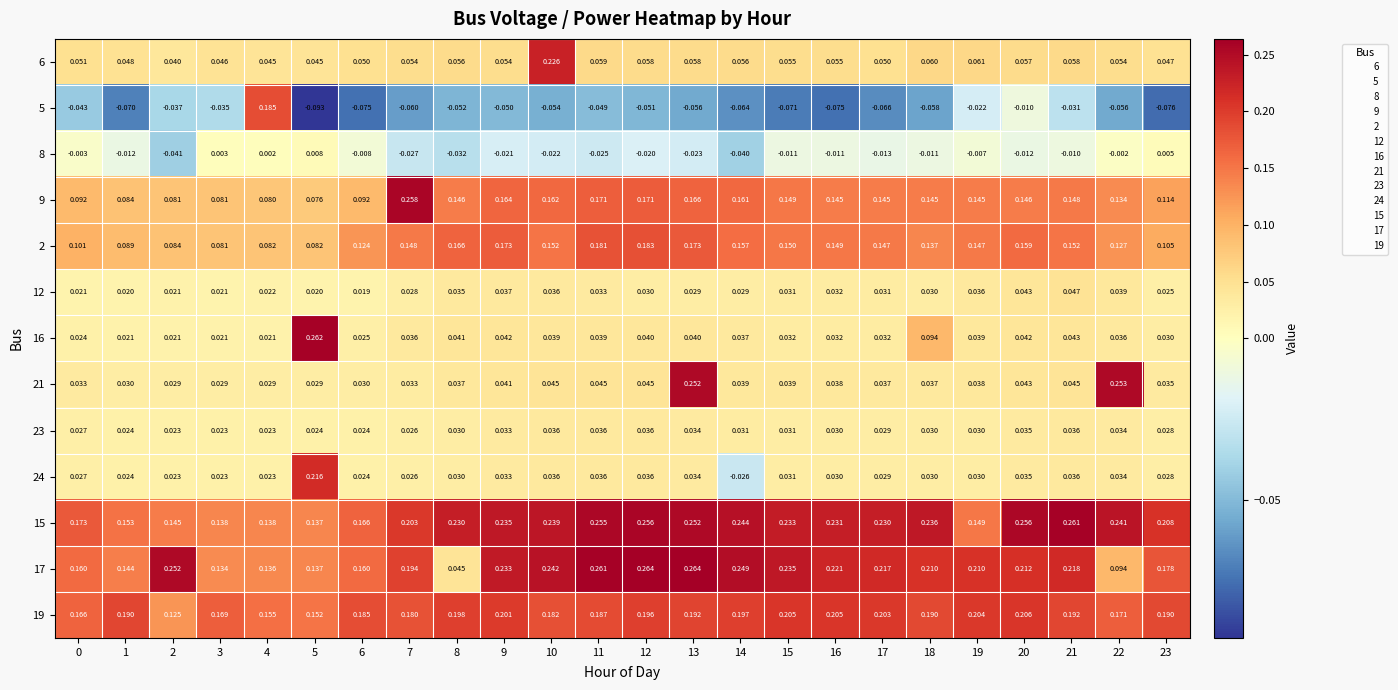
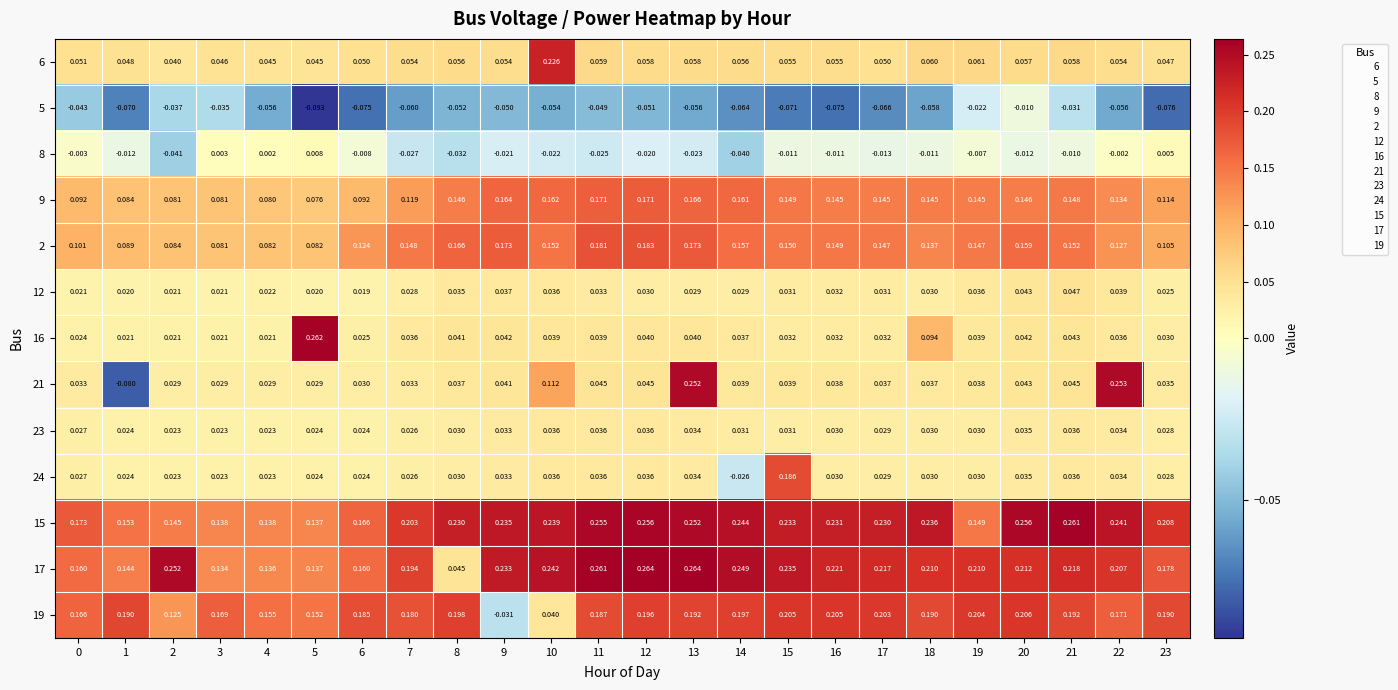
  {
    "5": {
      "0": -0.043,
      "1": -0.070,
      "2": -0.037,
      "3": -0.035,
-     "4": 0.185,
+     "4": -0.056,
      "5": -0.093,
      "6": -0.075,
      "7": -0.060,
      "8": -0.052,
      "9": -0.050,
      "10": -0.054,
      "11": -0.049,
      "12": -0.051,
      "13": -0.056,
      "14": -0.064,
      "15": -0.071,
      "16": -0.075,
      "17": -0.066,
      "18": -0.058,
      "19": -0.022,
      "20": -0.010,
      "21": -0.031,
      "22": -0.056,
      "23": -0.076
    },
    "9": {
      "0": 0.092,
      "1": 0.084,
      "2": 0.081,
      "3": 0.081,
      "4": 0.080,
      "5": 0.076,
      "6": 0.092,
-     "7": 0.258,
+     "7": 0.119,
      "8": 0.146,
      "9": 0.164,
      "10": 0.162,
      "11": 0.171,
      "12": 0.171,
      "13": 0.166,
      "14": 0.161,
      "15": 0.149,
      "16": 0.145,
      "17": 0.145,
      "18": 0.145,
      "19": 0.145,
      "20": 0.146,
      "21": 0.148,
      "22": 0.134,
      "23": 0.114
    },
    "21": {
      "0": 0.033,
-     "1": 0.030,
+     "1": -0.080,
      "2": 0.029,
      "3": 0.029,
      "4": 0.029,
      "5": 0.029,
      "6": 0.030,
      "7": 0.033,
      "8": 0.037,
      "9": 0.041,
-     "10": 0.045,
+     "10": 0.112,
      "11": 0.045,
      "12": 0.045,
      "13": 0.252,
      "14": 0.039,
      "15": 0.039,
      "16": 0.038,
      "17": 0.037,
      "18": 0.037,
      "19": 0.038,
      "20": 0.043,
      "21": 0.045,
      "22": 0.253,
      "23": 0.035
    },
    "24": {
      "0": 0.027,
      "1": 0.024,
      "2": 0.023,
      "3": 0.023,
      "4": 0.023,
-     "5": 0.216,
+     "5": 0.024,
      "6": 0.024,
      "7": 0.026,
      "8": 0.030,
      "9": 0.033,
      "10": 0.036,
      "11": 0.036,
      "12": 0.036,
      "13": 0.034,
      "14": -0.026,
-     "15": 0.031,
+     "15": 0.186,
      "16": 0.030,
      "17": 0.029,
      "18": 0.030,
      "19": 0.030,
      "20": 0.035,
      "21": 0.036,
      "22": 0.034,
      "23": 0.028
    },
    "17": {
      "0": 0.160,
      "1": 0.144,
      "2": 0.252,
      "3": 0.134,
      "4": 0.136,
      "5": 0.137,
      "6": 0.160,
      "7": 0.194,
      "8": 0.045,
      "9": 0.233,
      "10": 0.242,
      "11": 0.261,
      "12": 0.264,
      "13": 0.264,
      "14": 0.249,
      "15": 0.235,
      "16": 0.221,
      "17": 0.217,
      "18": 0.210,
      "19": 0.210,
      "20": 0.212,
      "21": 0.218,
-     "22": 0.094,
+     "22": 0.207,
      "23": 0.178
    },
    "19": {
      "0": 0.166,
      "1": 0.190,
      "2": 0.125,
      "3": 0.169,
      "4": 0.155,
      "5": 0.152,
      "6": 0.185,
      "7": 0.180,
      "8": 0.198,
-     "9": 0.201,
-     "10": 0.182,
+     "9": -0.031,
+     "10": 0.040,
      "11": 0.187,
      "12": 0.196,
      "13": 0.192,
      "14": 0.197,
      "15": 0.205,
      "16": 0.205,
      "17": 0.203,
      "18": 0.190,
      "19": 0.204,
      "20": 0.206,
      "21": 0.192,
      "22": 0.171,
      "23": 0.190
    }
  }
